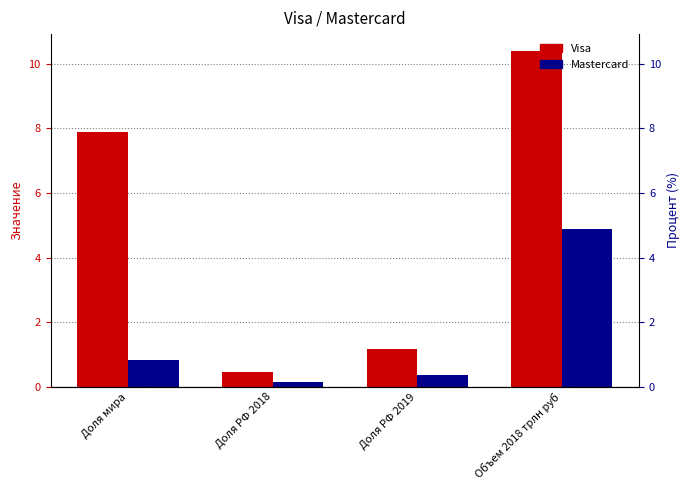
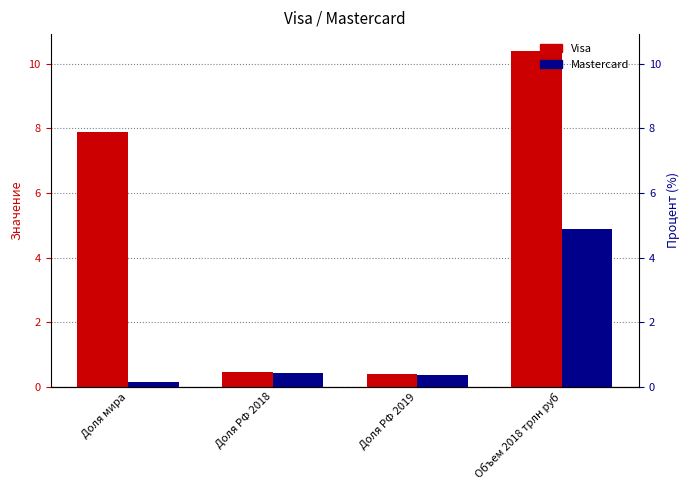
  {
    "Visa": {
      "Доля мира": 7.9,
      "Доля РФ 2018": 0.5,
-     "Доля РФ 2019": 1.2,
+     "Доля РФ 2019": 0.4,
      "Объем 2018 трлн руб": 10.4
    },
    "Mastercard": {
-     "Доля мира": 0.8,
-     "Доля РФ 2018": 0.2,
+     "Доля мира": 0.2,
+     "Доля РФ 2018": 0.4,
      "Доля РФ 2019": 0.4,
      "Объем 2018 трлн руб": 4.9
    }
  }
